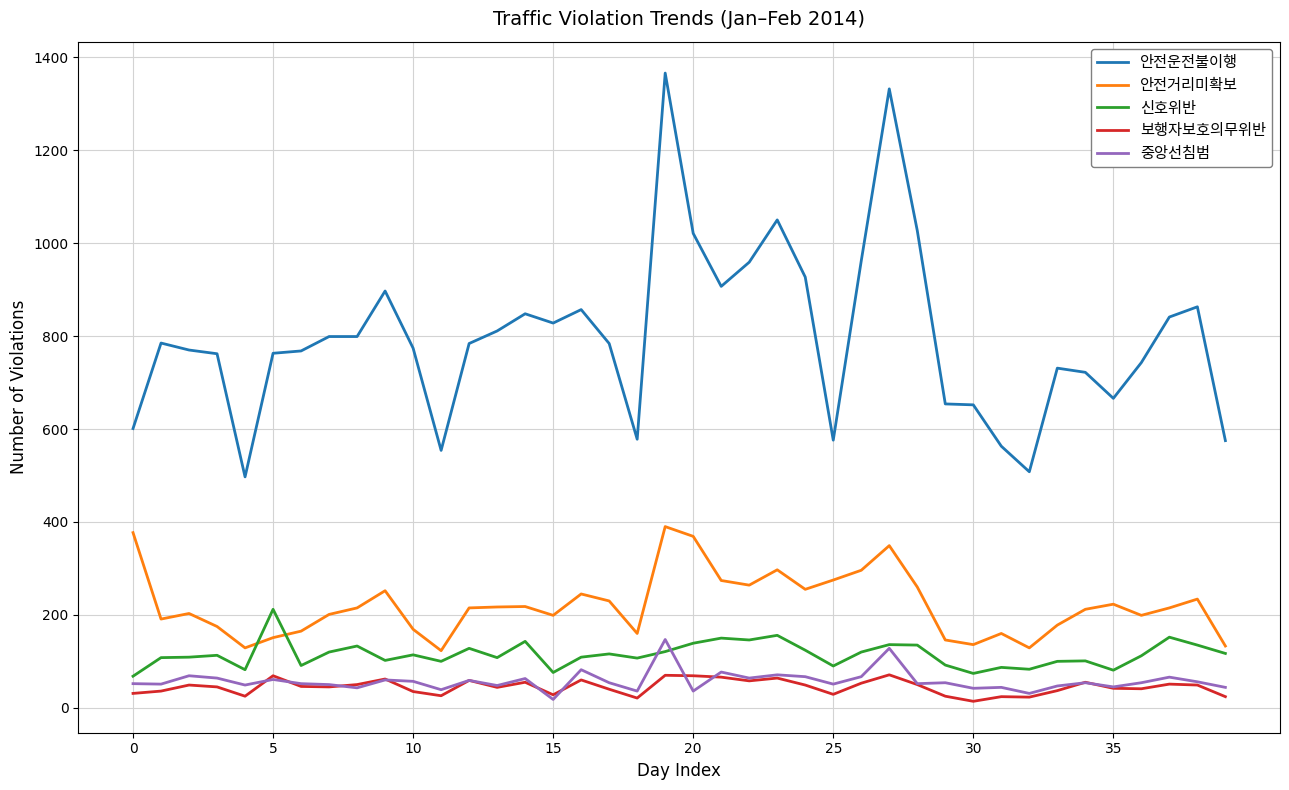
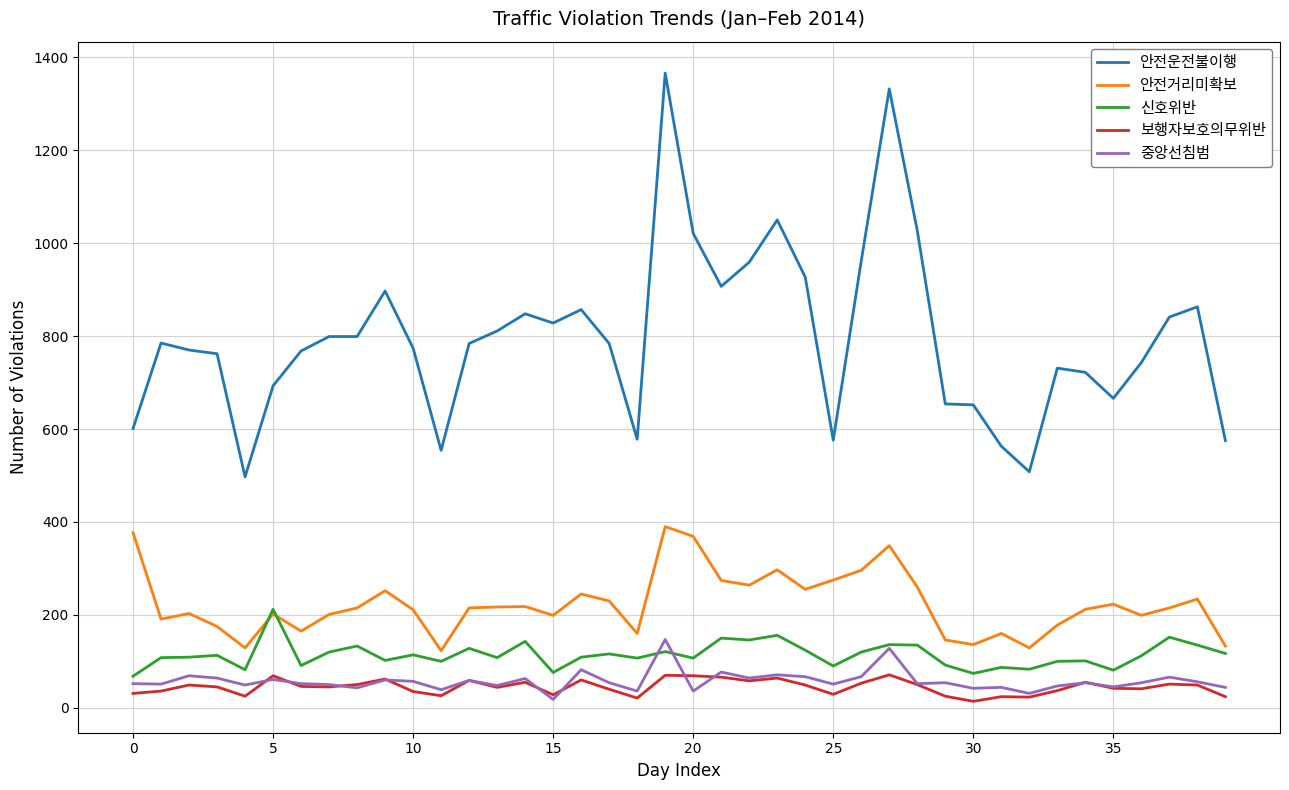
  {
    "안전운전불이행": {
      "0": 600,
-     "5": 760,
+     "5": 690,
      "10": 770,
      "15": 830,
      "20": 1020,
      "25": 580,
      "30": 650,
      "35": 670
    },
    "안전거리미확보": {
      "0": 380,
-     "5": 150,
-     "10": 170,
+     "5": 200,
+     "10": 210,
      "15": 200,
      "20": 370,
      "25": 280,
      "30": 140,
      "35": 220
    },
    "신호위반": {
      "0": 70,
      "5": 210,
      "10": 110,
      "15": 80,
-     "20": 140,
+     "20": 110,
      "25": 90,
      "30": 70,
      "35": 80
    },
    "보행자보호의무위반": {
      "0": 30,
      "5": 70,
      "10": 40,
      "15": 30,
      "20": 70,
      "25": 30,
      "30": 10
    },
    "중앙선침범": {
      "0": 50,
      "5": 60,
      "10": 60,
      "15": 20,
      "20": 40,
      "25": 50,
      "30": 40
    }
  }
